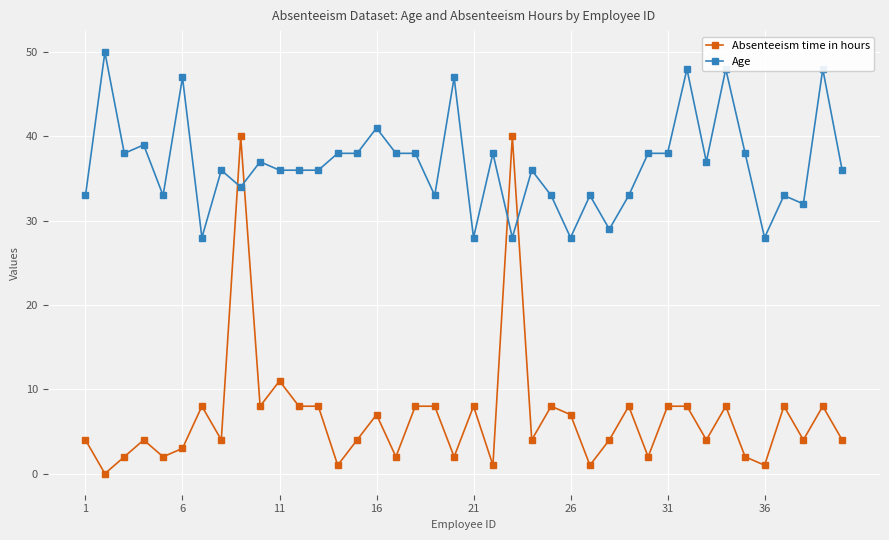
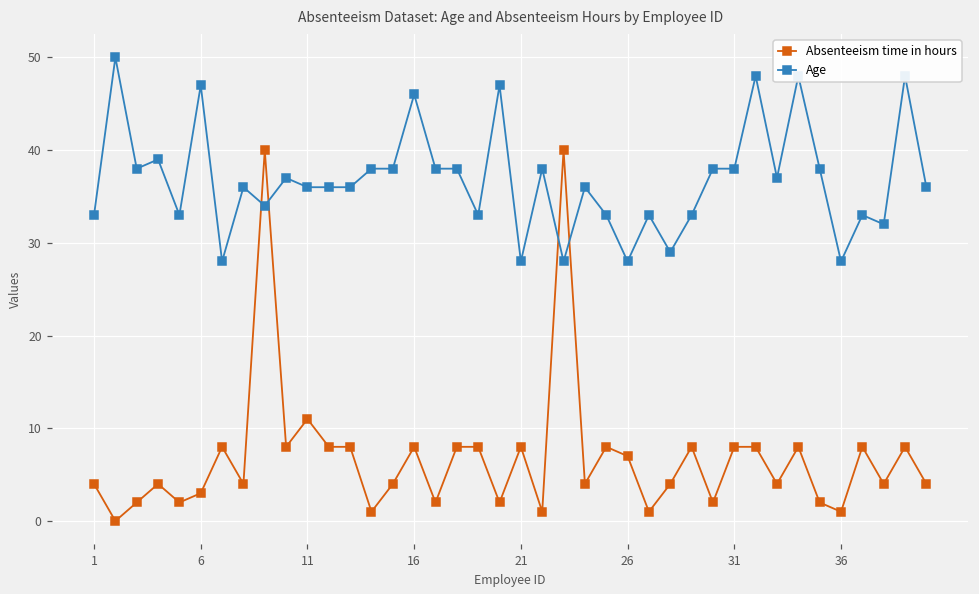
  {
    "Absenteeism time in hours": {
      "1": 4,
      "6": 3,
      "11": 11,
-     "16": 7,
+     "16": 8,
      "21": 8,
      "26": 7,
      "31": 8,
      "36": 1
    },
    "Age": {
      "1": 33,
      "6": 47,
      "11": 36,
-     "16": 41,
+     "16": 46,
      "21": 28,
      "26": 28,
      "31": 38,
      "36": 28
    }
  }
